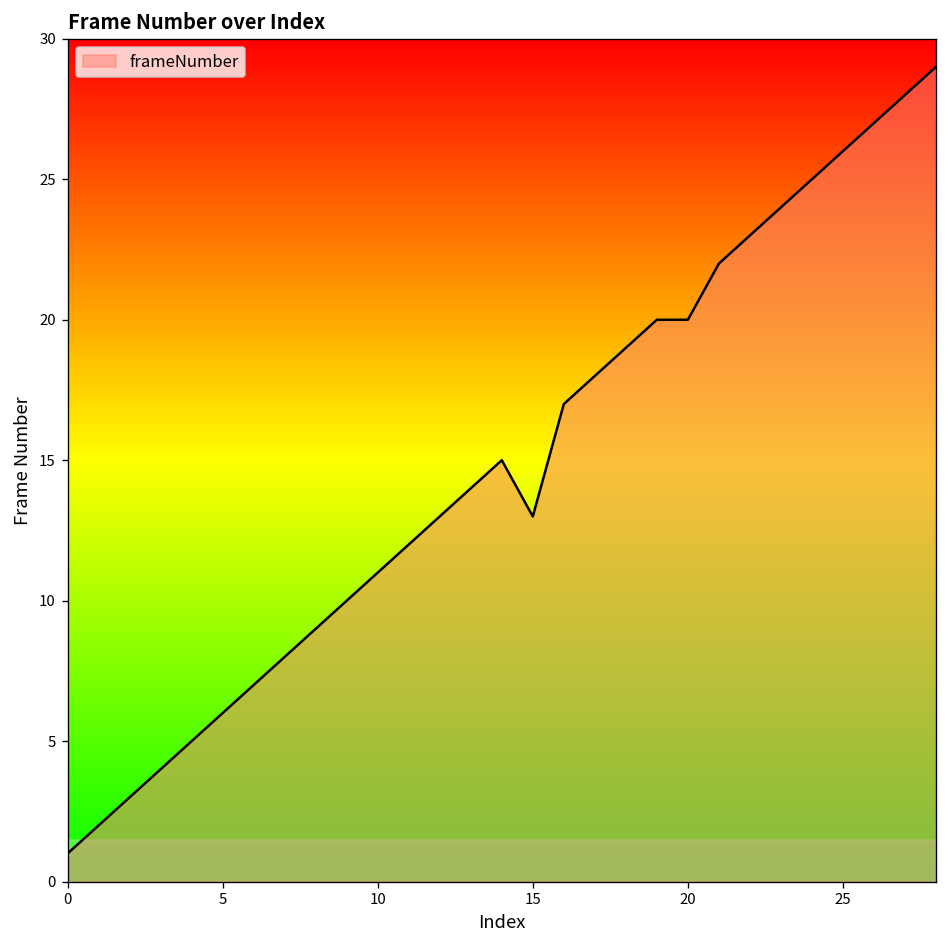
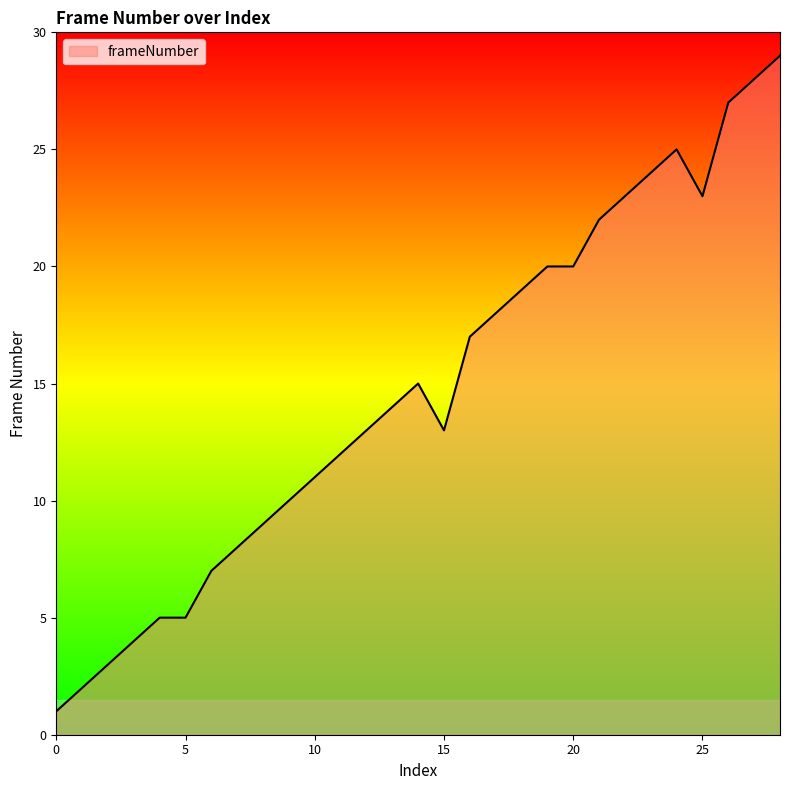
  {
-   "5": 6,
+   "5": 5,
    "10": 11,
    "15": 13,
    "20": 20,
-   "25": 26
+   "25": 23
  }
